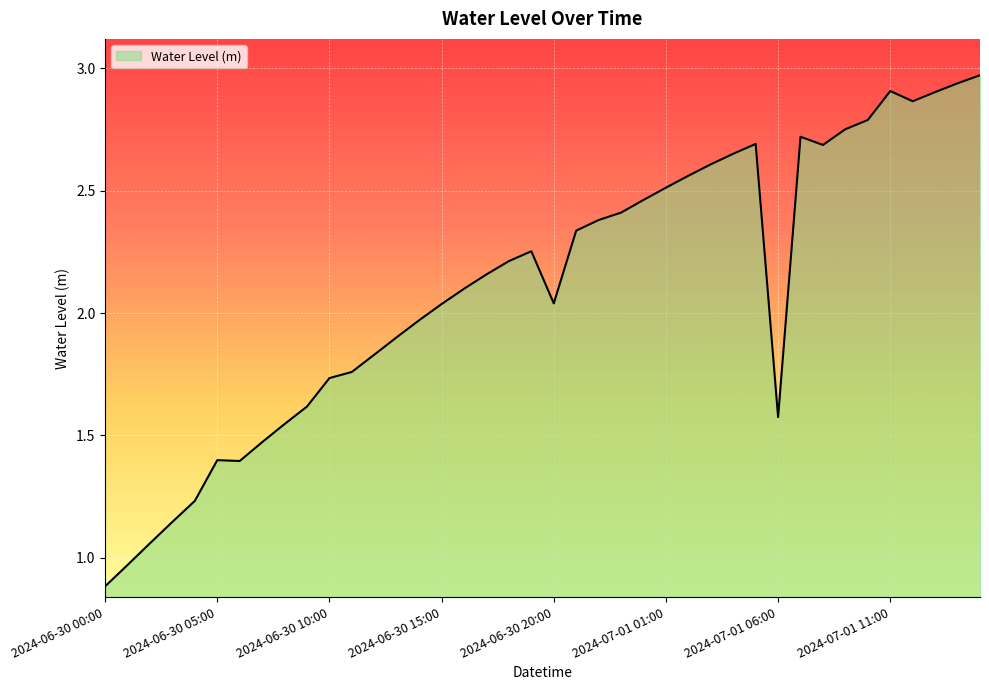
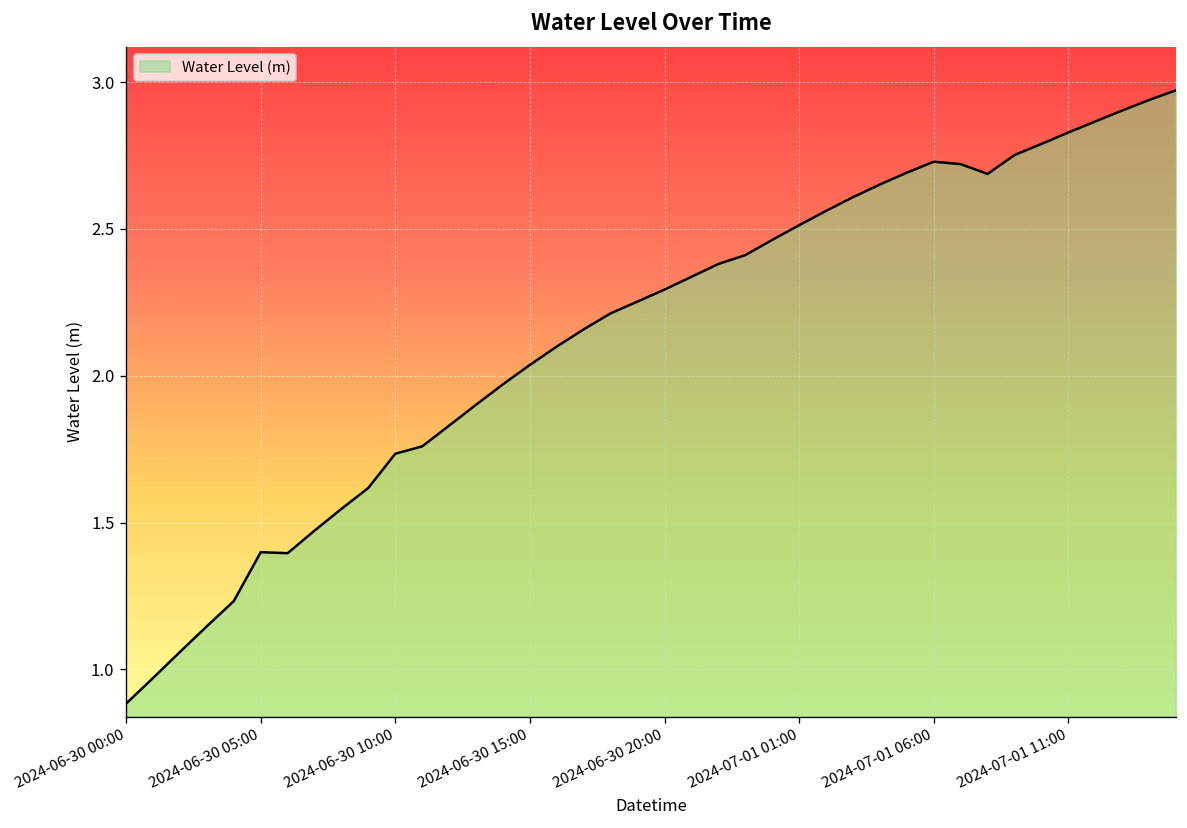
  {
    "2024-06-30 00:00": 0.88,
    "2024-06-30 05:00": 1.40,
    "2024-06-30 10:00": 1.73,
    "2024-06-30 15:00": 2.04,
-   "2024-06-30 20:00": 2.04,
+   "2024-06-30 20:00": 2.29,
    "2024-07-01 01:00": 2.51,
-   "2024-07-01 06:00": 1.57,
-   "2024-07-01 11:00": 2.91
+   "2024-07-01 06:00": 2.73,
+   "2024-07-01 11:00": 2.83
  }
